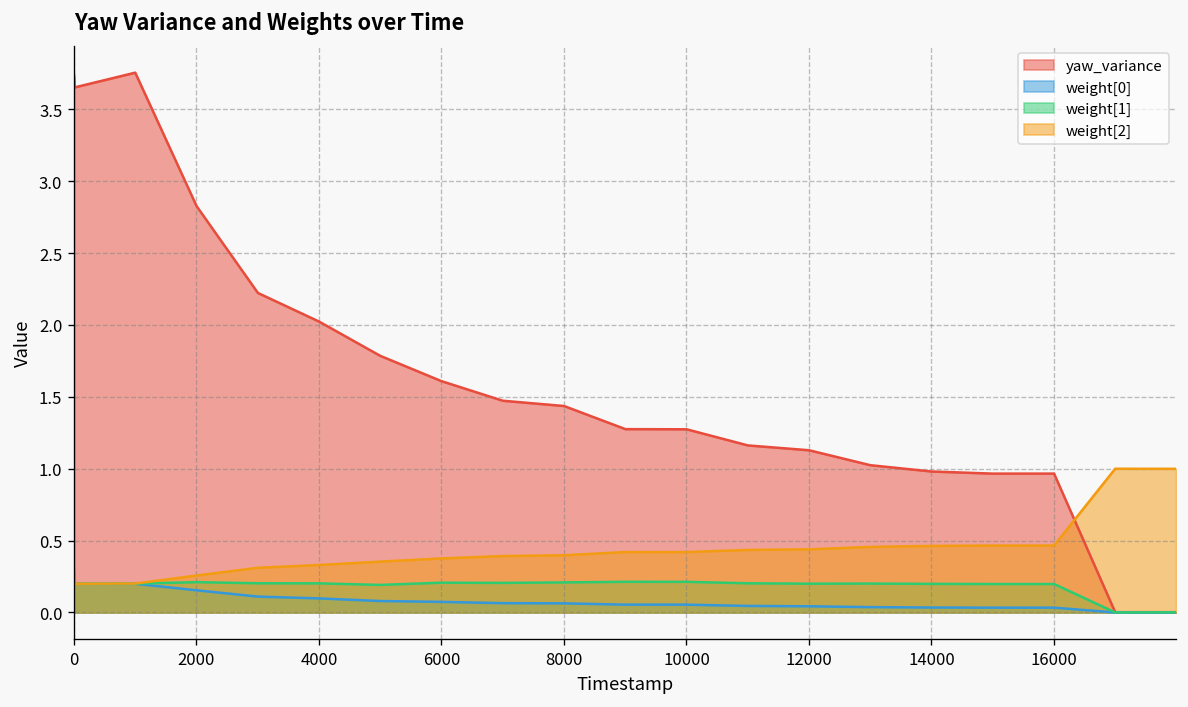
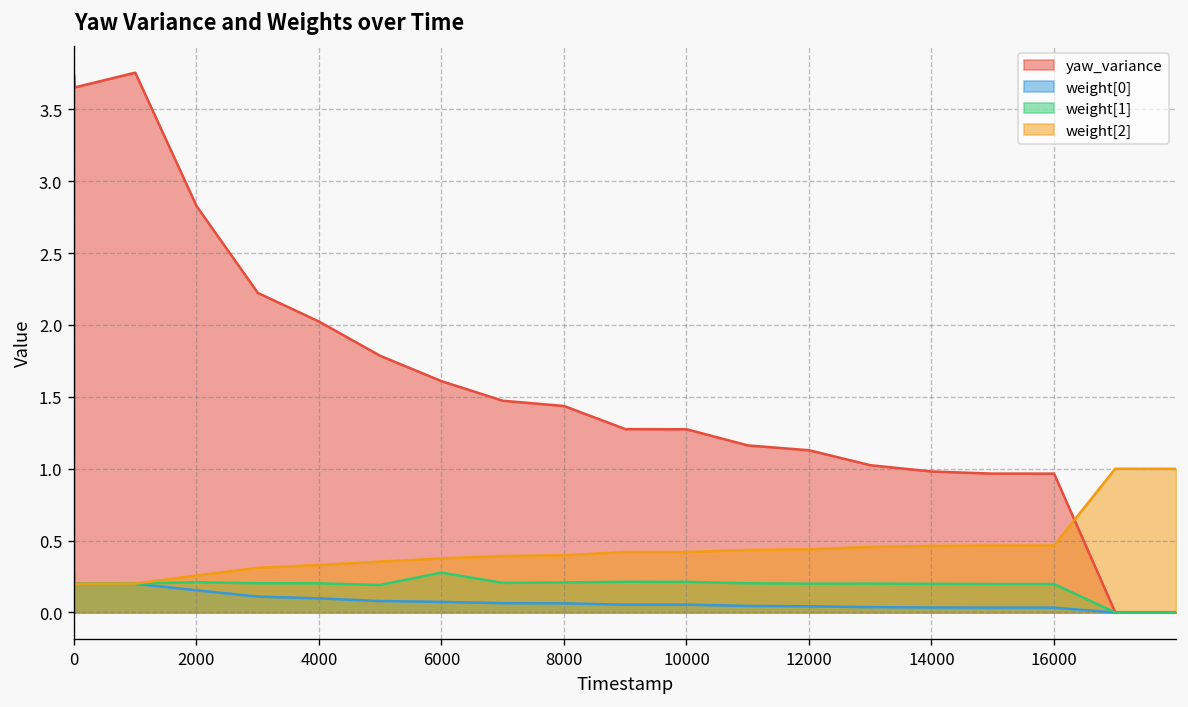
  {
    "yaw_variance": {
      "0": 3.74,
      "6000": 1.61
    },
    "weight[0]": {
      "6000": 0.07
    },
    "weight[1]": {
      "0": 0.30,
-     "6000": 0.21
+     "6000": 0.28
    },
    "weight[2]": {
      "6000": 0.38
    }
  }
